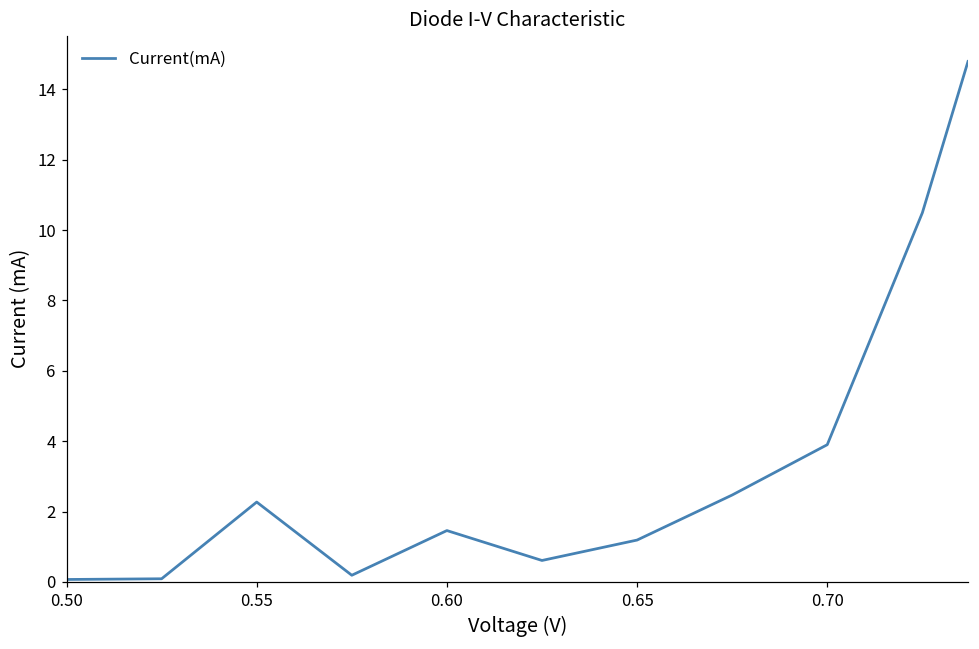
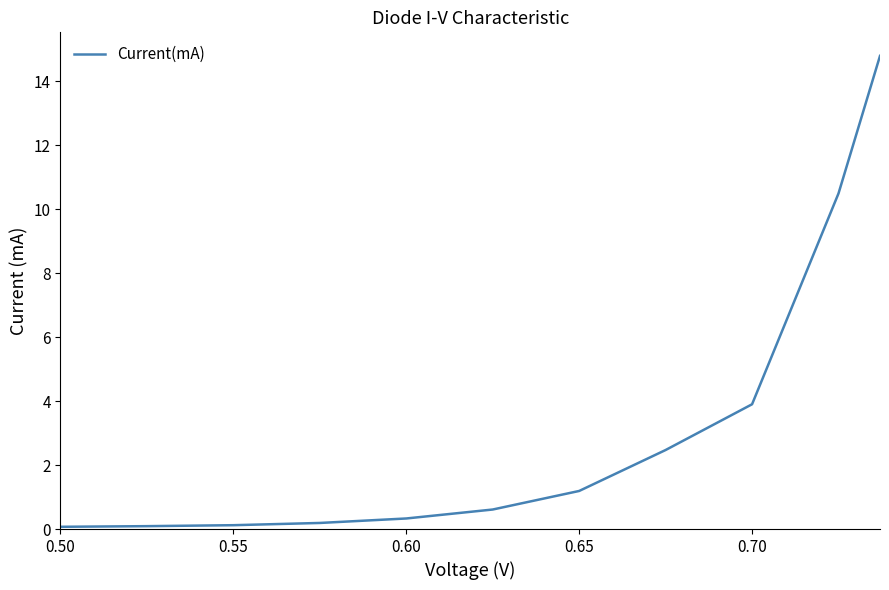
  {
    "0.50": 0.1,
-   "0.55": 2.3,
-   "0.60": 1.5,
+   "0.55": 0.1,
+   "0.60": 0.3,
    "0.65": 1.2,
    "0.70": 3.9
  }
